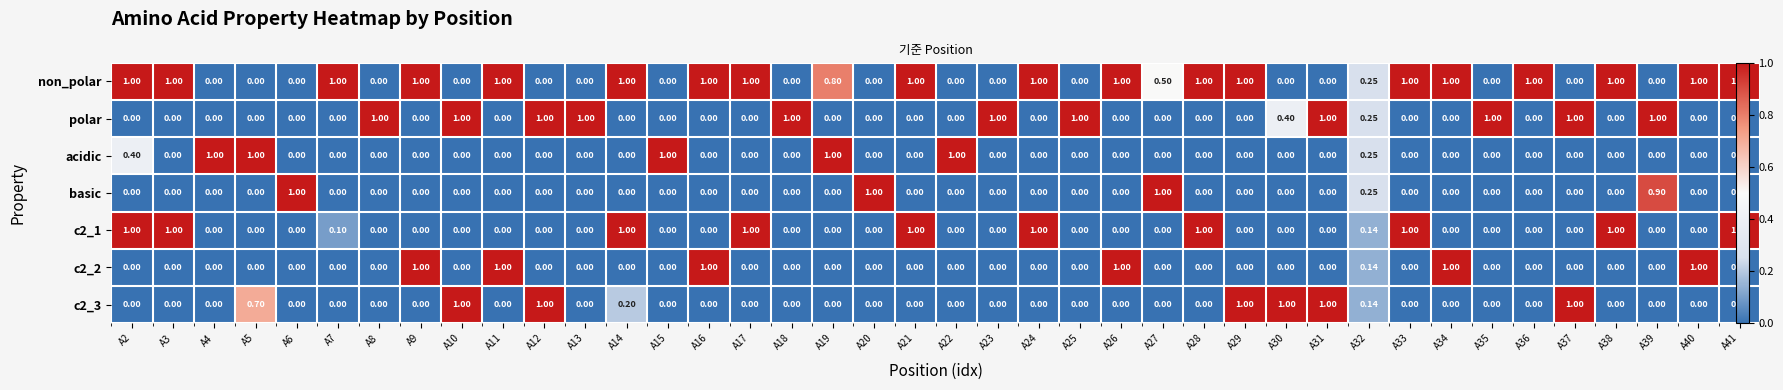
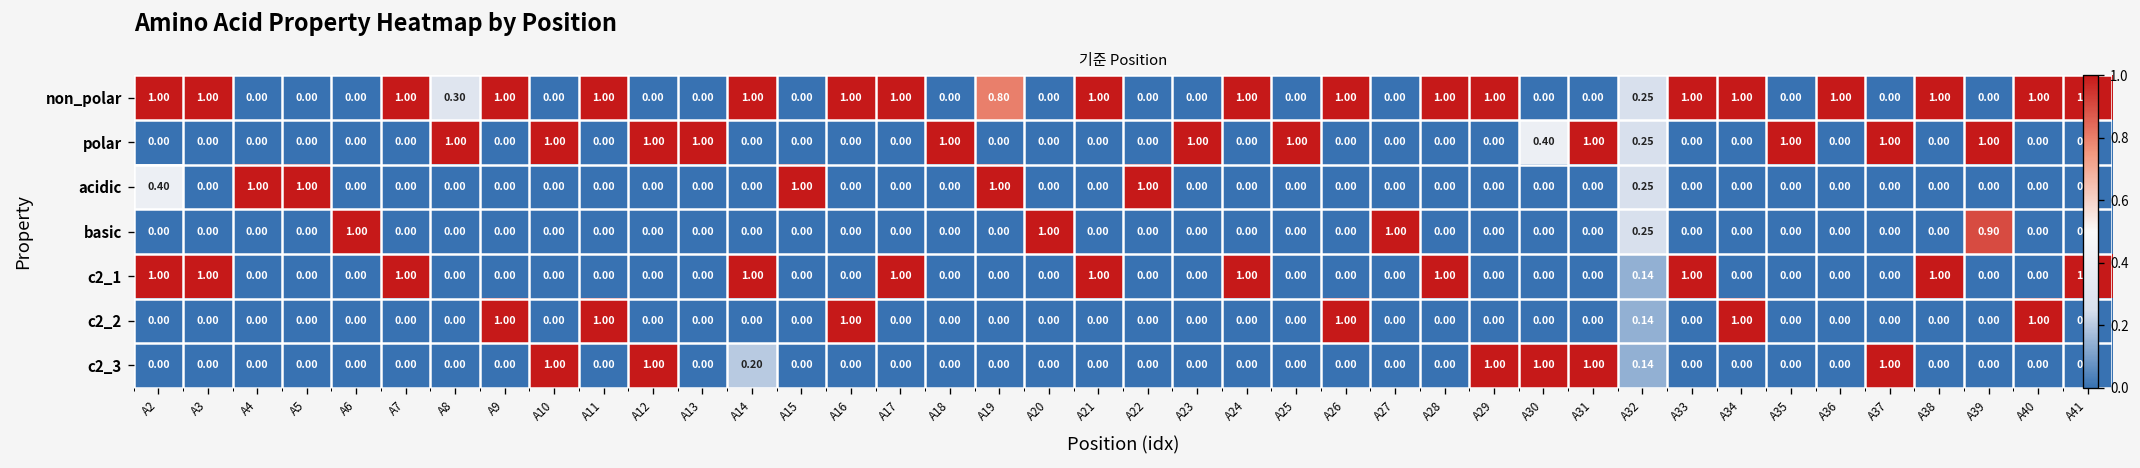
  {
    "non_polar": {
      "A2": 1.00,
      "A3": 1.00,
      "A4": 0.00,
      "A5": 0.00,
      "A6": 0.00,
      "A7": 1.00,
-     "A8": 0.00,
+     "A8": 0.30,
      "A9": 1.00,
      "A10": 0.00,
      "A11": 1.00,
      "A12": 0.00,
      "A13": 0.00,
      "A14": 1.00,
      "A15": 0.00,
      "A16": 1.00,
      "A17": 1.00,
      "A18": 0.00,
      "A19": 0.80,
      "A20": 0.00,
      "A21": 1.00,
      "A22": 0.00,
      "A23": 0.00,
      "A24": 1.00,
      "A25": 0.00,
      "A26": 1.00,
-     "A27": 0.50,
+     "A27": 0.00,
      "A28": 1.00,
      "A29": 1.00,
      "A30": 0.00,
      "A31": 0.00,
      "A32": 0.25,
      "A33": 1.00,
      "A34": 1.00,
      "A35": 0.00,
      "A36": 1.00,
      "A37": 0.00,
      "A38": 1.00,
      "A39": 0.00,
      "A40": 1.00,
      "A41": 1.00
    },
    "c2_1": {
      "A2": 1.00,
      "A3": 1.00,
      "A4": 0.00,
      "A5": 0.00,
      "A6": 0.00,
-     "A7": 0.10,
+     "A7": 1.00,
      "A8": 0.00,
      "A9": 0.00,
      "A10": 0.00,
      "A11": 0.00,
      "A12": 0.00,
      "A13": 0.00,
      "A14": 1.00,
      "A15": 0.00,
      "A16": 0.00,
      "A17": 1.00,
      "A18": 0.00,
      "A19": 0.00,
      "A20": 0.00,
      "A21": 1.00,
      "A22": 0.00,
      "A23": 0.00,
      "A24": 1.00,
      "A25": 0.00,
      "A26": 0.00,
      "A27": 0.00,
      "A28": 1.00,
      "A29": 0.00,
      "A30": 0.00,
      "A31": 0.00,
      "A32": 0.14,
      "A33": 1.00,
      "A34": 0.00,
      "A35": 0.00,
      "A36": 0.00,
      "A37": 0.00,
      "A38": 1.00,
      "A39": 0.00,
      "A40": 0.00
    },
    "c2_3": {
      "A2": 0.00,
      "A3": 0.00,
      "A4": 0.00,
-     "A5": 0.70,
+     "A5": 0.00,
      "A6": 0.00,
      "A7": 0.00,
      "A8": 0.00,
      "A9": 0.00,
      "A10": 1.00,
      "A11": 0.00,
      "A12": 1.00,
      "A13": 0.00,
      "A14": 0.20,
      "A15": 0.00,
      "A16": 0.00,
      "A17": 0.00,
      "A18": 0.00,
      "A19": 0.00,
      "A20": 0.00,
      "A21": 0.00,
      "A22": 0.00,
      "A23": 0.00,
      "A24": 0.00,
      "A25": 0.00,
      "A26": 0.00,
      "A27": 0.00,
      "A28": 0.00,
      "A29": 1.00,
      "A30": 1.00,
      "A31": 1.00,
      "A32": 0.14,
      "A33": 0.00,
      "A34": 0.00,
      "A35": 0.00,
      "A36": 0.00,
      "A37": 1.00,
      "A38": 0.00,
      "A39": 0.00,
      "A40": 0.00,
      "A41": 0.00
    }
  }
